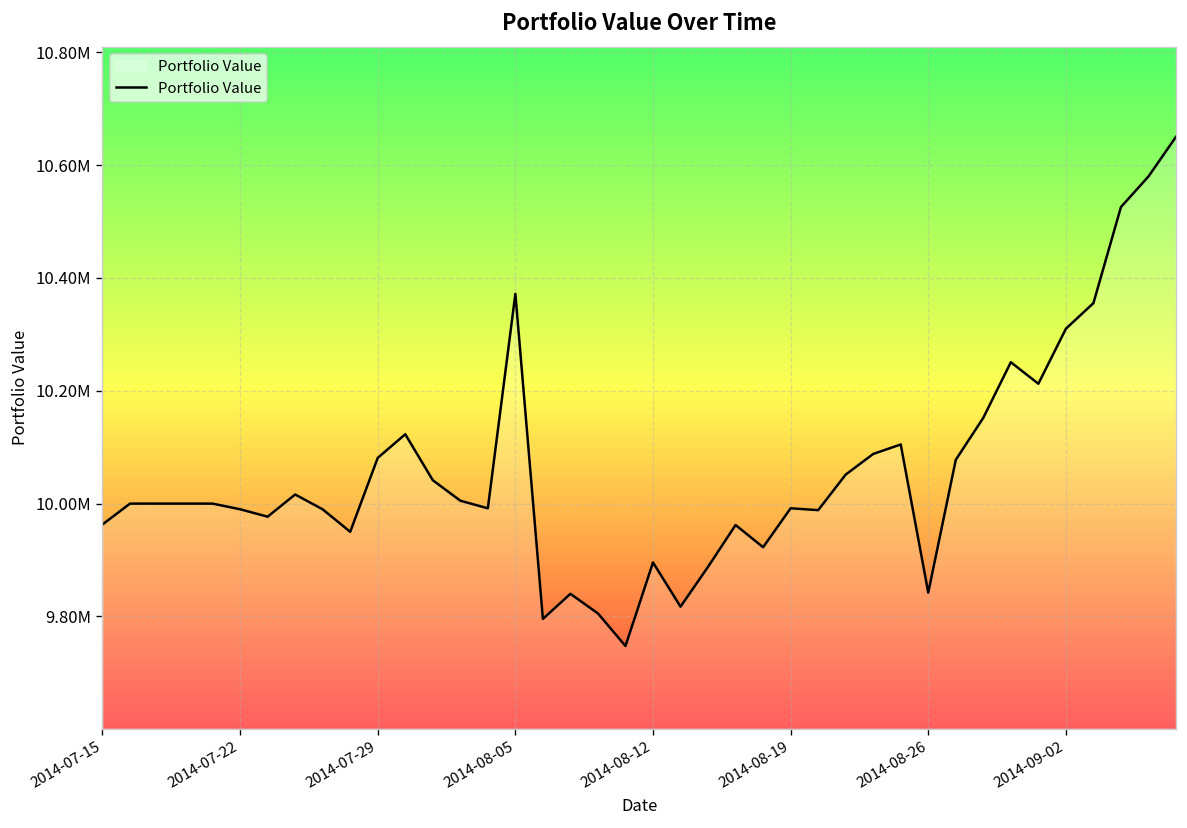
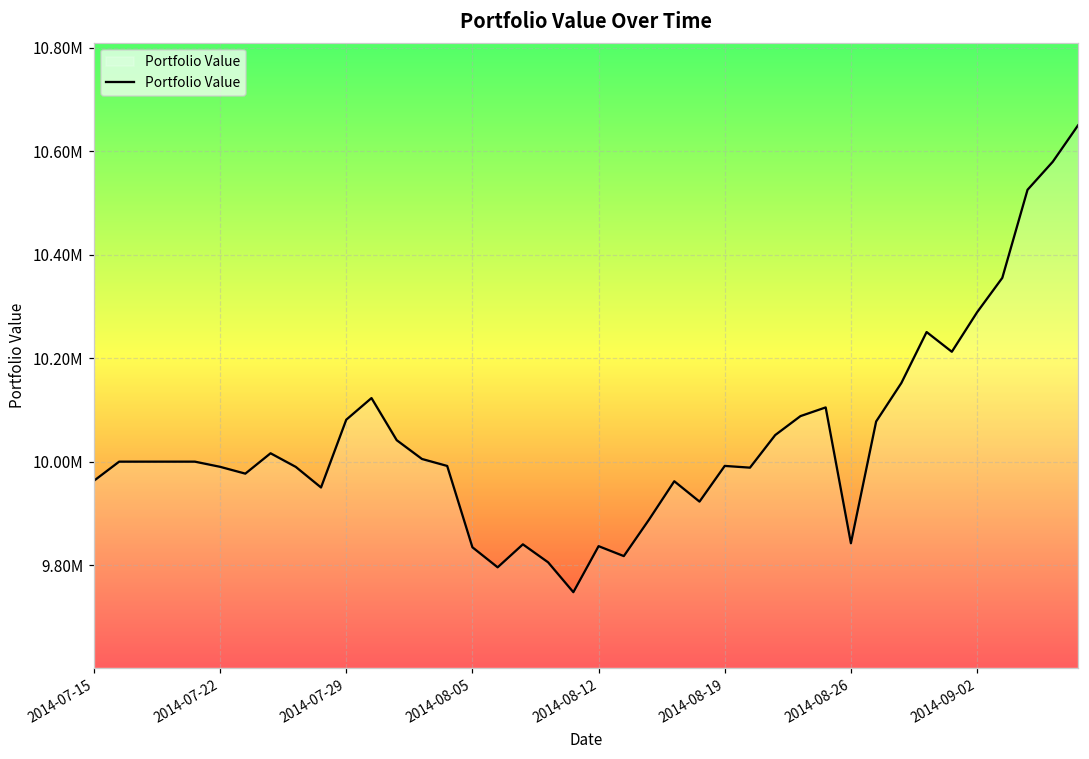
  {
    "2014-07-15": 9960000,
    "2014-07-22": 9990000,
    "2014-07-29": 10080000,
-   "2014-08-05": 10370000,
-   "2014-08-12": 9900000,
+   "2014-08-05": 9830000,
+   "2014-08-12": 9840000,
    "2014-08-19": 9990000,
    "2014-08-26": 9840000,
-   "2014-09-02": 10310000
+   "2014-09-02": 10290000
  }
